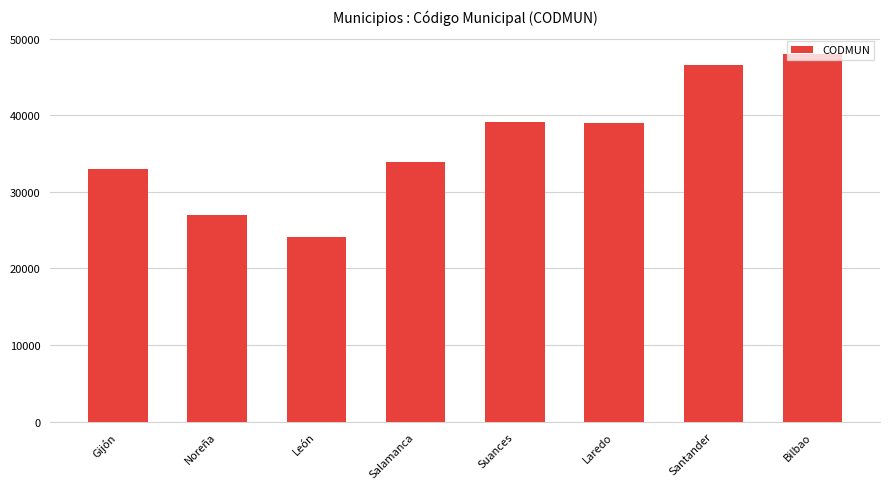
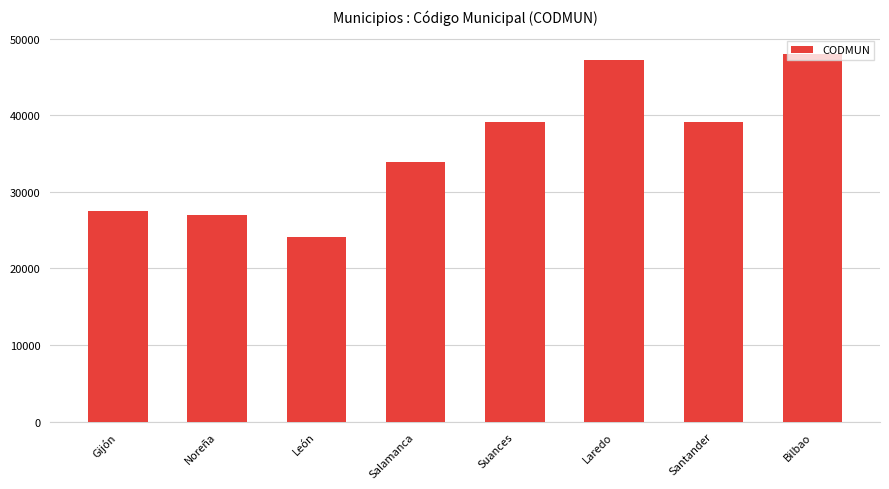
  {
-   "Gijón": 33000,
+   "Gijón": 27000,
    "Noreña": 27000,
    "León": 24000,
    "Salamanca": 34000,
    "Suances": 39000,
-   "Laredo": 39000,
-   "Santander": 47000
+   "Laredo": 47000,
+   "Santander": 39000
  }
